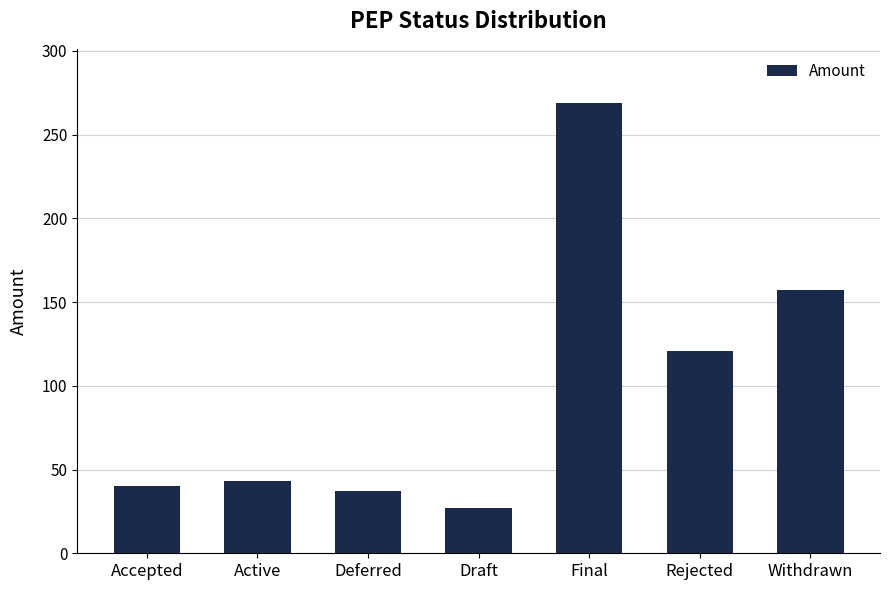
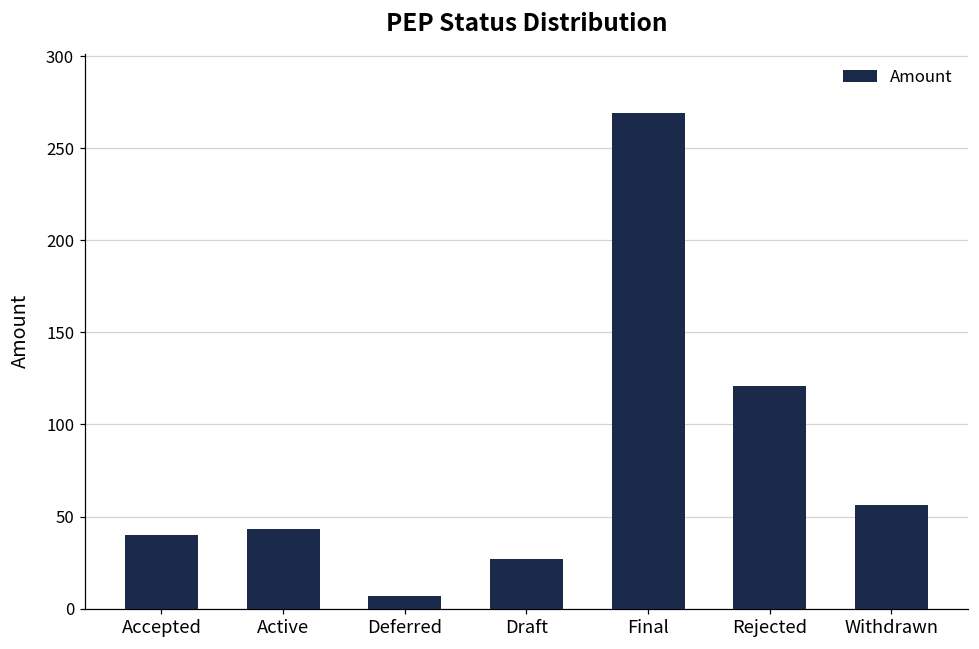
  {
    "Accepted": 40,
    "Active": 43,
-   "Deferred": 37,
+   "Deferred": 7,
    "Draft": 27,
    "Final": 269,
    "Rejected": 121,
-   "Withdrawn": 157
+   "Withdrawn": 56
  }
